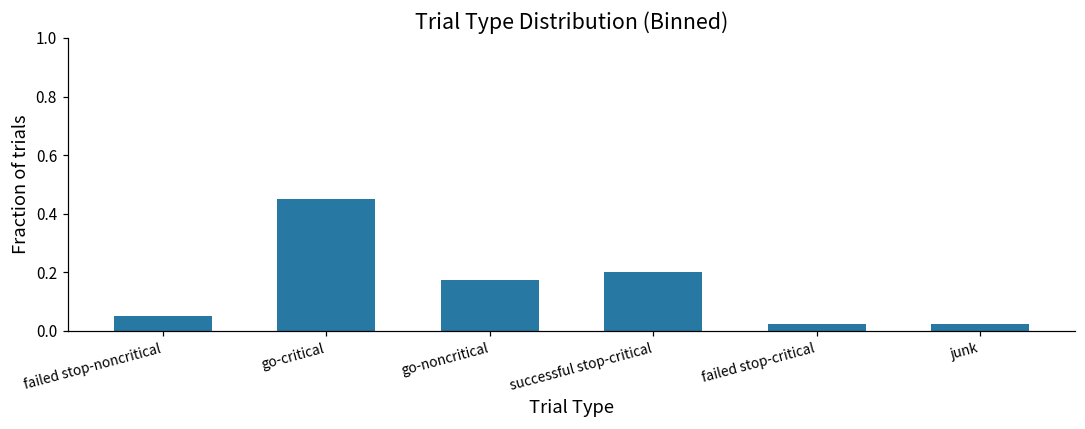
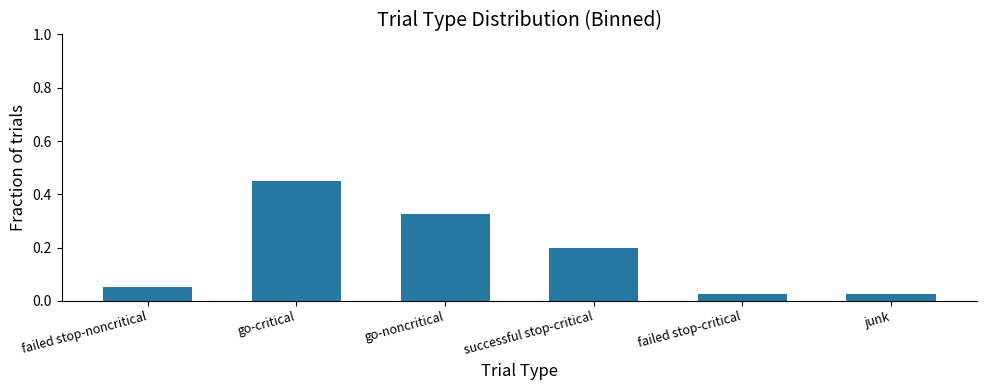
  {
    "failed stop-noncritical": 0.05,
    "go-critical": 0.45,
-   "go-noncritical": 0.18,
+   "go-noncritical": 0.33,
    "successful stop-critical": 0.20,
    "failed stop-critical": 0.03,
    "junk": 0.03
  }
